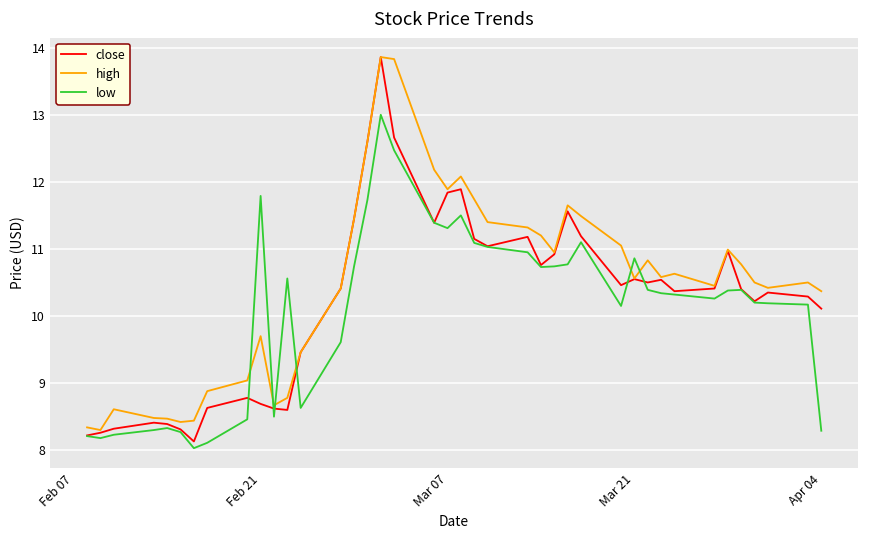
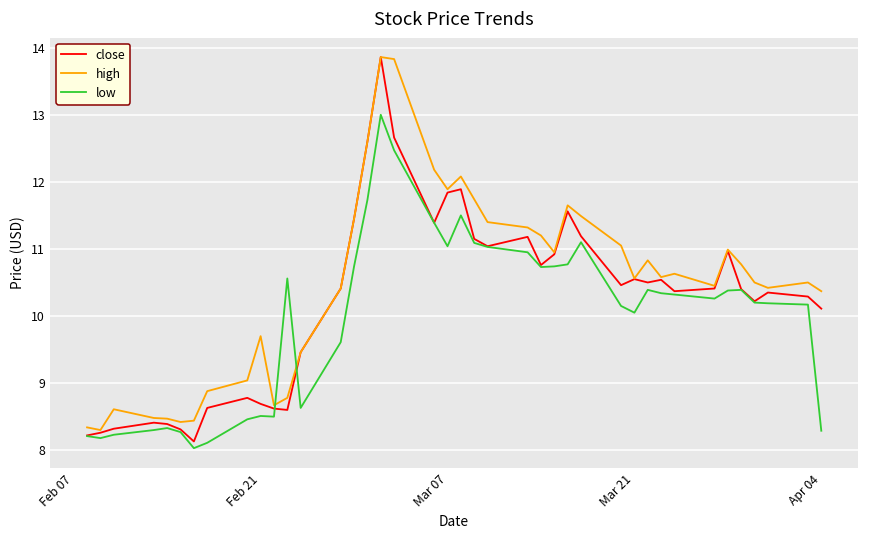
  {
    "close": {
      "Feb 21": 8.7,
      "Mar 07": 11.8,
      "Apr 04": 10.1
    },
    "high": {
      "Feb 21": 9.7,
      "Mar 07": 11.9,
      "Apr 04": 10.4
    },
    "low": {
-     "Feb 21": 11.8,
-     "Mar 07": 11.3,
-     "Mar 21": 10.9,
+     "Feb 21": 8.5,
+     "Mar 07": 11.0,
+     "Mar 21": 10.1,
      "Apr 04": 8.3
    }
  }
